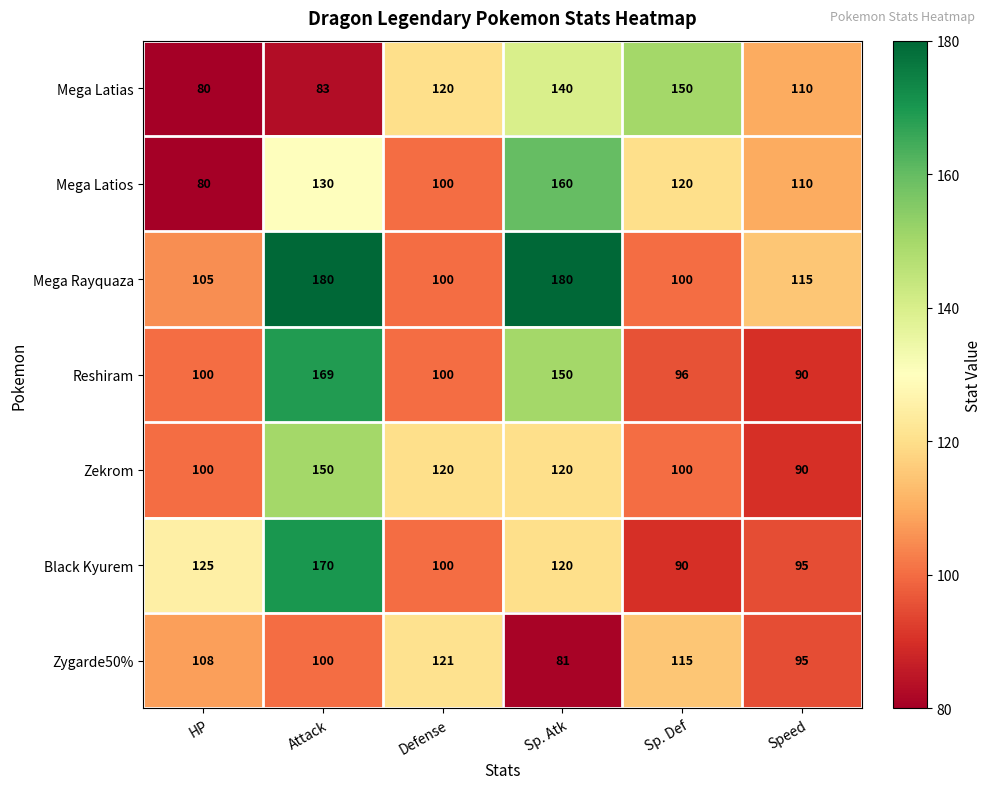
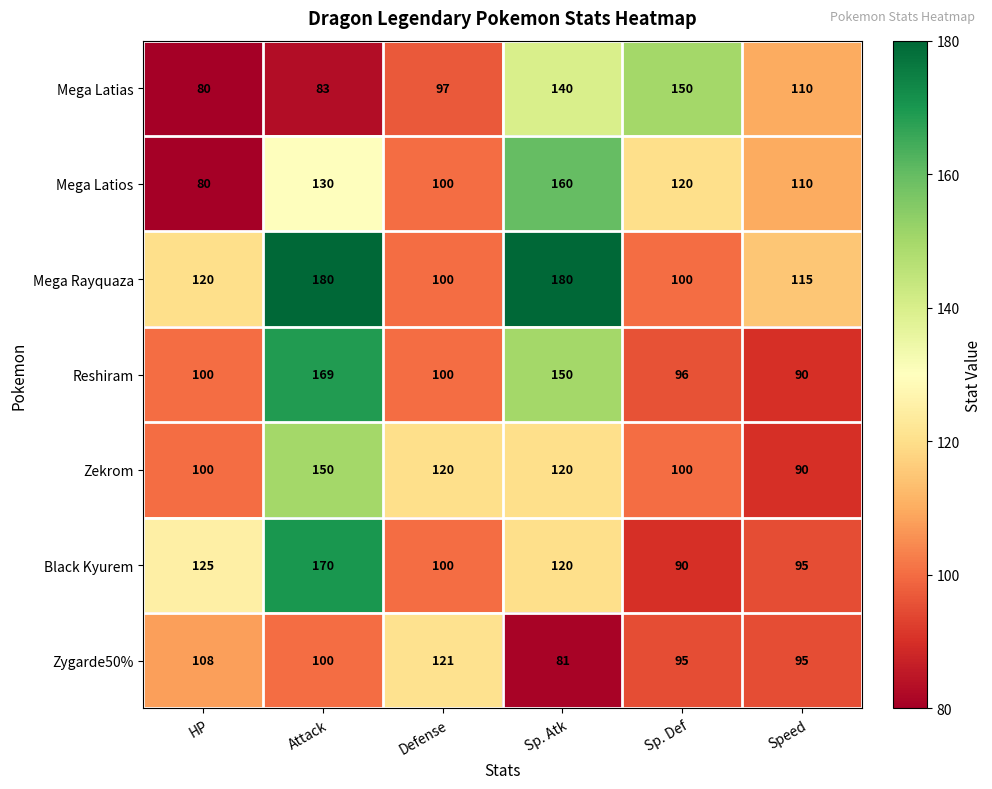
  {
    "Mega Latias": {
      "HP": 80,
      "Attack": 83,
-     "Defense": 120,
+     "Defense": 97,
      "Sp. Atk": 140,
      "Sp. Def": 150,
      "Speed": 110
    },
    "Mega Latios": {
      "HP": 80,
      "Attack": 130,
      "Defense": 100,
      "Sp. Atk": 160,
      "Sp. Def": 120,
      "Speed": 110
    },
    "Mega Rayquaza": {
-     "HP": 105,
+     "HP": 120,
      "Attack": 180,
      "Defense": 100,
      "Sp. Atk": 180,
      "Sp. Def": 100,
      "Speed": 115
    },
    "Reshiram": {
      "HP": 100,
      "Attack": 169,
      "Defense": 100,
      "Sp. Atk": 150,
      "Sp. Def": 96,
      "Speed": 90
    },
    "Zekrom": {
      "HP": 100,
      "Attack": 150,
      "Defense": 120,
      "Sp. Atk": 120,
      "Sp. Def": 100,
      "Speed": 90
    },
    "Black Kyurem": {
      "HP": 125,
      "Attack": 170,
      "Defense": 100,
      "Sp. Atk": 120,
      "Sp. Def": 90,
      "Speed": 95
    },
    "Zygarde50%": {
      "HP": 108,
      "Attack": 100,
      "Defense": 121,
      "Sp. Atk": 81,
-     "Sp. Def": 115,
+     "Sp. Def": 95,
      "Speed": 95
    }
  }
